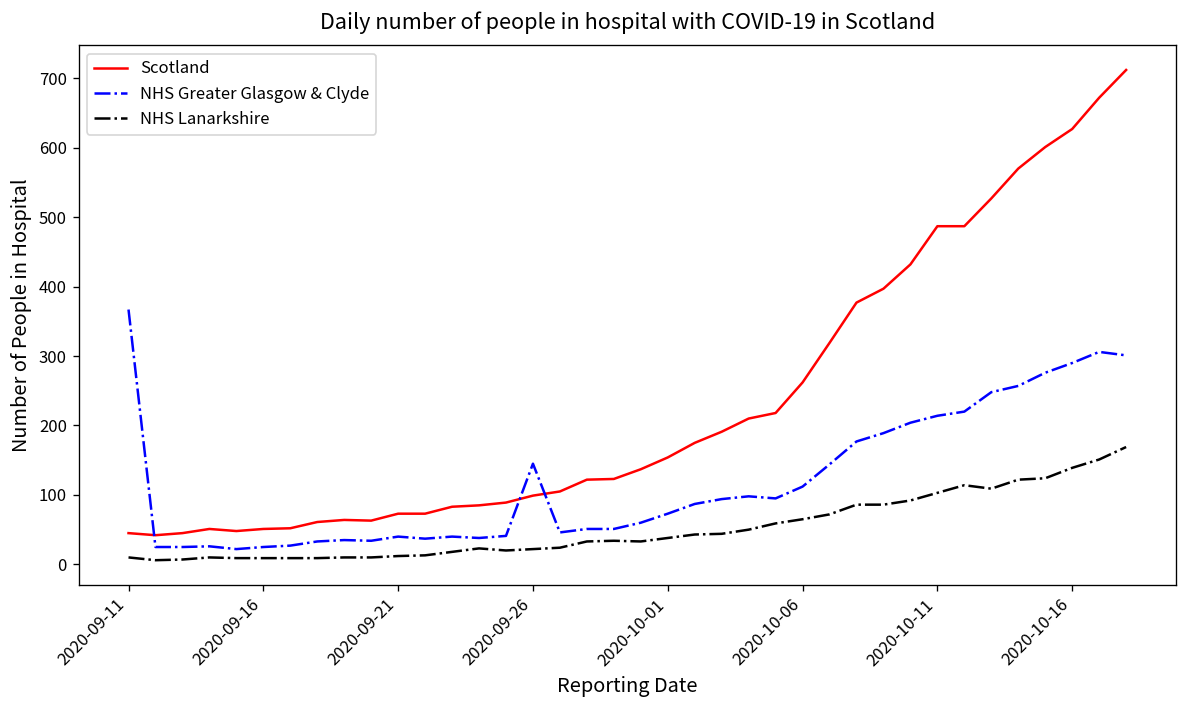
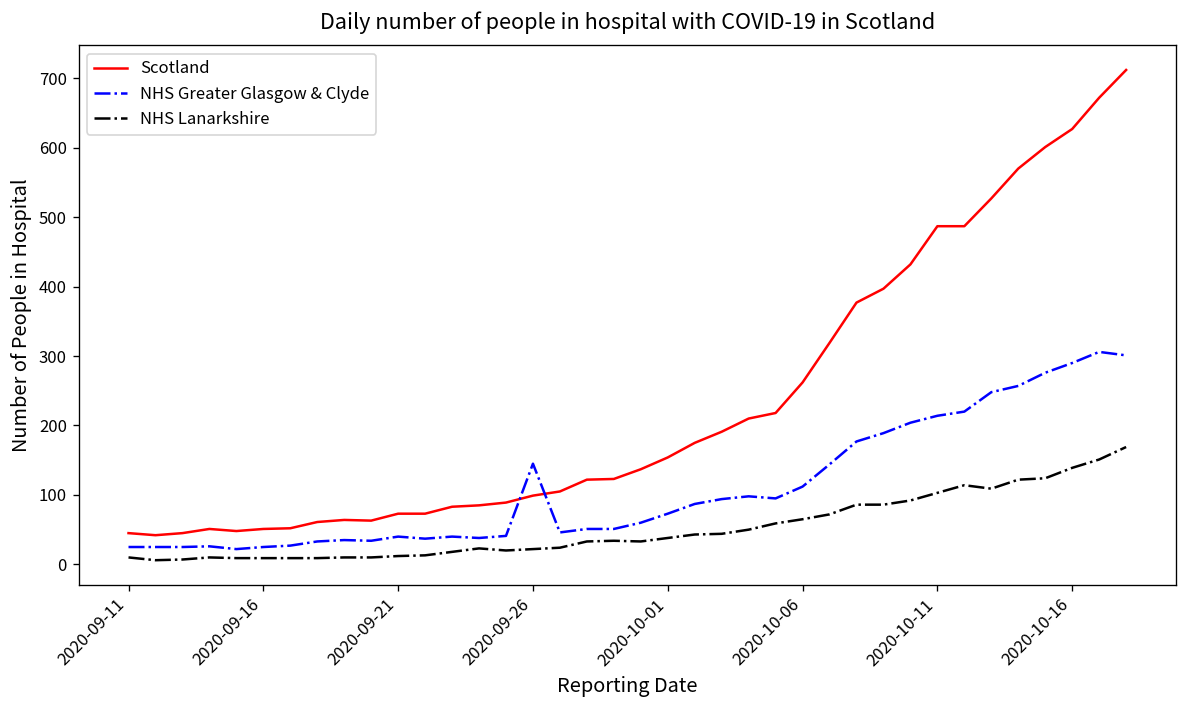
  {
    "Scotland": {
      "2020-09-11": 50,
      "2020-09-16": 50,
      "2020-09-21": 70,
      "2020-09-26": 100,
      "2020-10-01": 150,
      "2020-10-06": 260,
      "2020-10-11": 490,
      "2020-10-16": 630
    },
    "NHS Greater Glasgow & Clyde": {
-     "2020-09-11": 370,
+     "2020-09-11": 30,
      "2020-09-16": 30,
      "2020-09-21": 40,
      "2020-09-26": 150,
      "2020-10-01": 70,
      "2020-10-06": 110,
      "2020-10-11": 210,
      "2020-10-16": 290
    },
    "NHS Lanarkshire": {
      "2020-09-11": 10,
      "2020-09-16": 10,
      "2020-09-21": 10,
      "2020-09-26": 20,
      "2020-10-01": 40,
      "2020-10-06": 70,
      "2020-10-11": 100,
      "2020-10-16": 140
    }
  }
